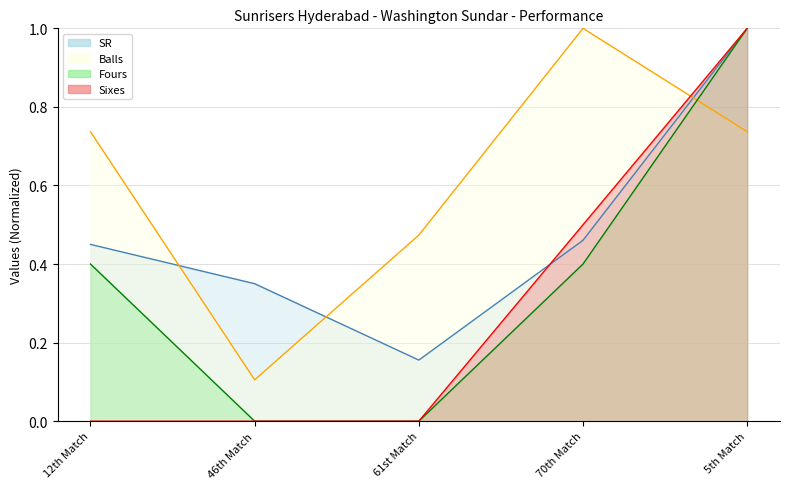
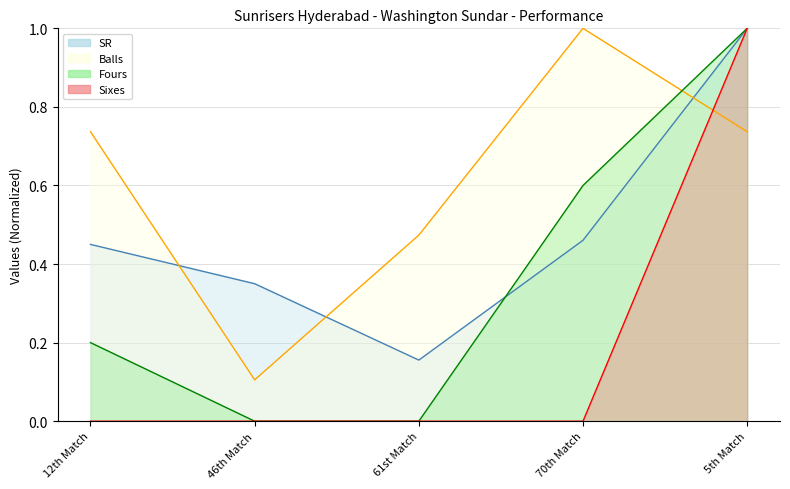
  {
    "Fours": {
-     "12th Match": 0.40,
-     "70th Match": 0.40
+     "12th Match": 0.20,
+     "70th Match": 0.60
    },
    "Sixes": {
      "12th Match": 0.00,
-     "70th Match": 0.50
+     "70th Match": 0.00
    }
  }
